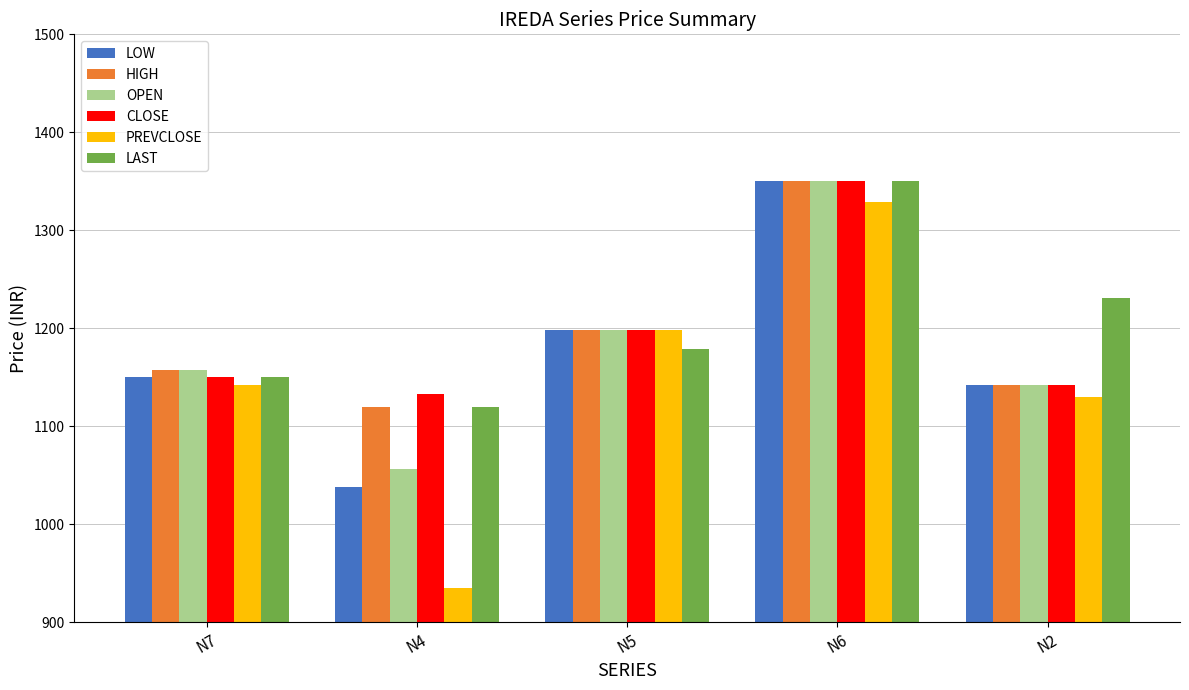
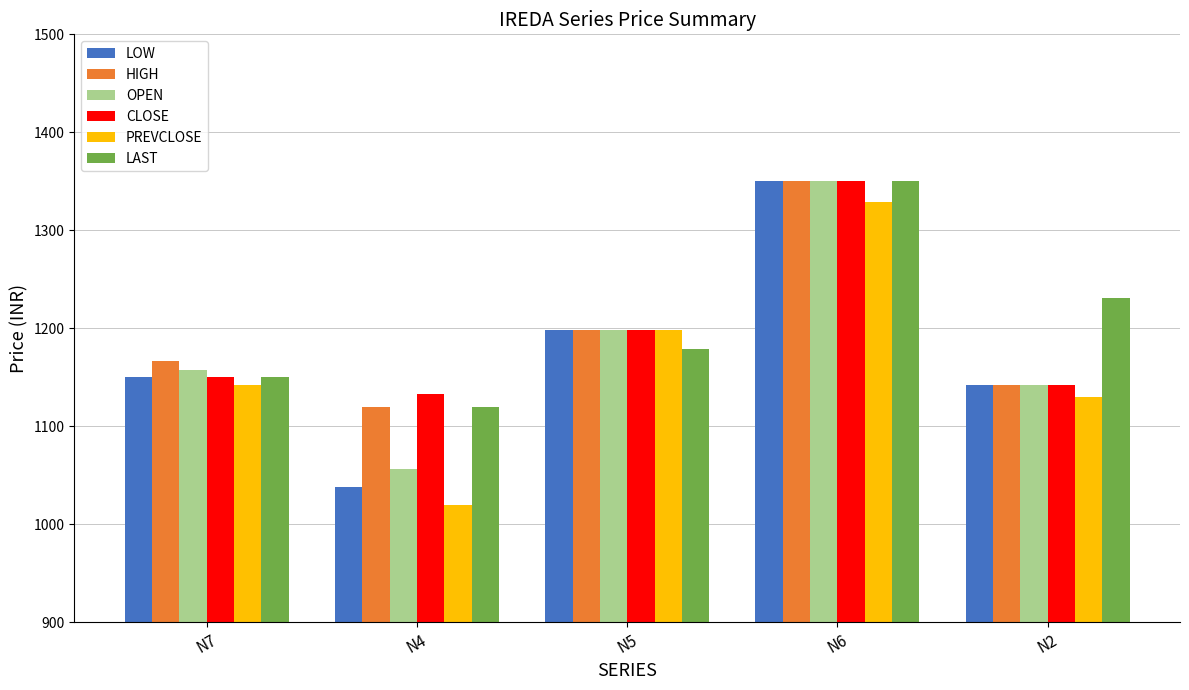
  {
    "LOW": {
      "N7": 1150,
      "N4": 1040,
      "N5": 1200,
      "N6": 1350,
      "N2": 1140
    },
    "HIGH": {
-     "N7": 1160,
+     "N7": 1170,
      "N4": 1120,
      "N5": 1200,
      "N6": 1350,
      "N2": 1140
    },
    "OPEN": {
      "N7": 1160,
      "N4": 1060,
      "N5": 1200,
      "N6": 1350,
      "N2": 1140
    },
    "CLOSE": {
      "N7": 1150,
      "N4": 1130,
      "N5": 1200,
      "N6": 1350,
      "N2": 1140
    },
    "PREVCLOSE": {
      "N7": 1140,
-     "N4": 930,
+     "N4": 1020,
      "N5": 1200,
      "N6": 1330,
      "N2": 1130
    },
    "LAST": {
      "N7": 1150,
      "N4": 1120,
      "N5": 1180,
      "N6": 1350,
      "N2": 1230
    }
  }
